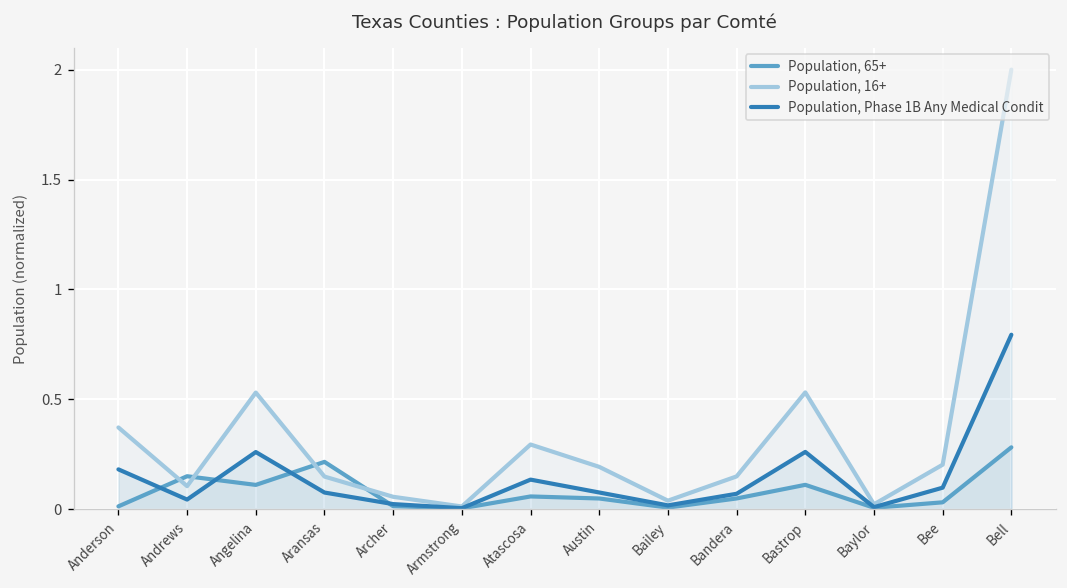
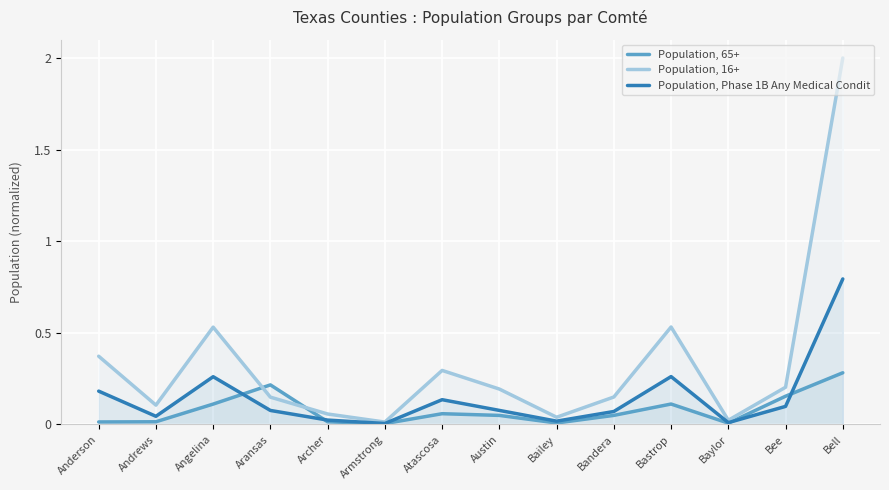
  {
    "Population, 65+": {
      "Anderson": 0.01,
-     "Andrews": 0.15,
+     "Andrews": 0.01,
      "Angelina": 0.11,
      "Aransas": 0.22,
      "Atascosa": 0.06,
      "Austin": 0.05,
      "Bandera": 0.05,
      "Bastrop": 0.11,
-     "Bee": 0.03,
+     "Bee": 0.15,
      "Bell": 0.28
    },
    "Population, 16+": {
      "Anderson": 0.37,
      "Andrews": 0.11,
      "Angelina": 0.53,
      "Aransas": 0.15,
      "Archer": 0.06,
      "Atascosa": 0.29,
      "Austin": 0.19,
      "Bailey": 0.04,
      "Bandera": 0.15,
      "Bastrop": 0.53,
      "Bee": 0.20
    },
    "Population, Phase 1B Any Medical Condit": {
      "Anderson": 0.18,
      "Andrews": 0.04,
      "Angelina": 0.26,
      "Aransas": 0.08,
      "Atascosa": 0.13,
      "Austin": 0.08,
      "Bandera": 0.07,
      "Bastrop": 0.26,
      "Bee": 0.10,
      "Bell": 0.79
    }
  }
